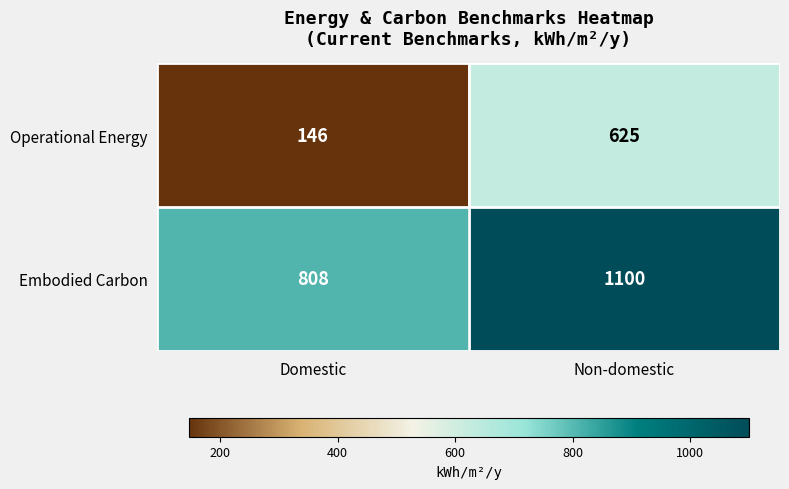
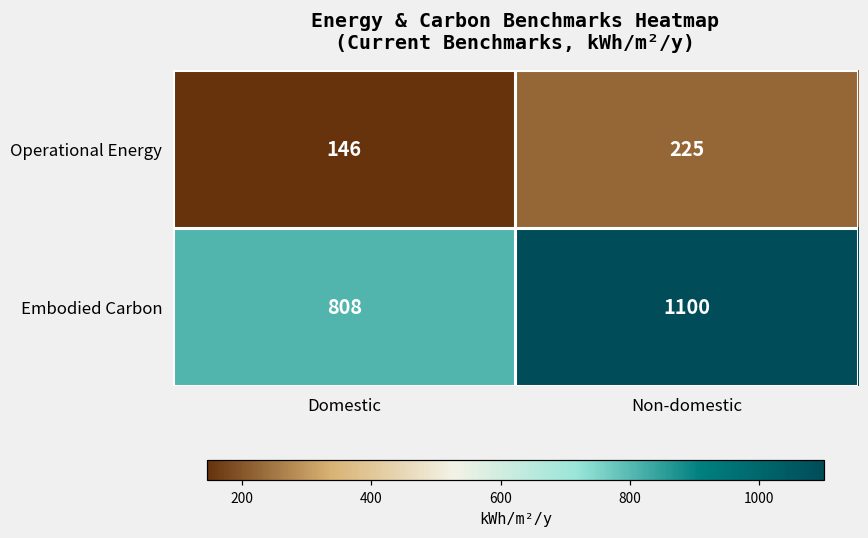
  {
    "Operational Energy": {
      "Domestic": 146,
-     "Non-domestic": 625
+     "Non-domestic": 225
    },
    "Embodied Carbon": {
      "Domestic": 808,
      "Non-domestic": 1100
    }
  }
